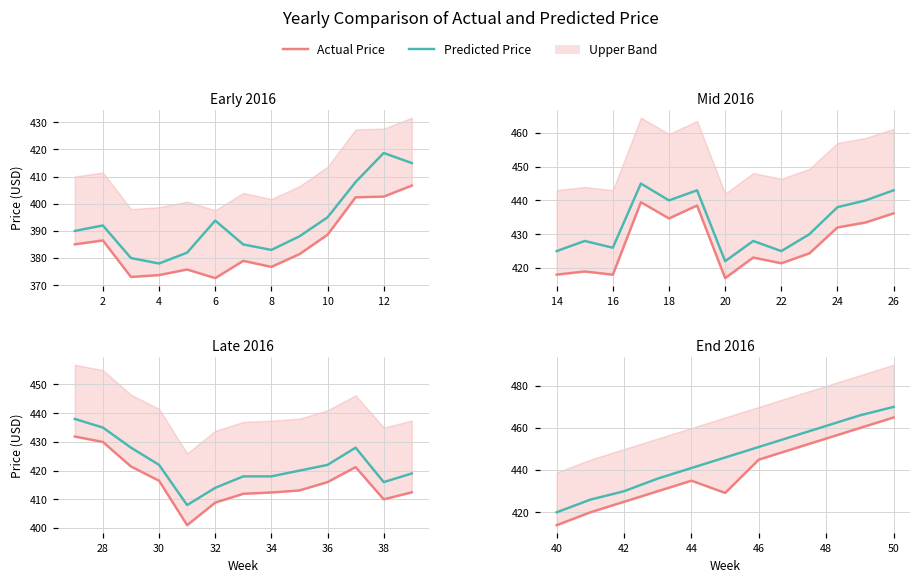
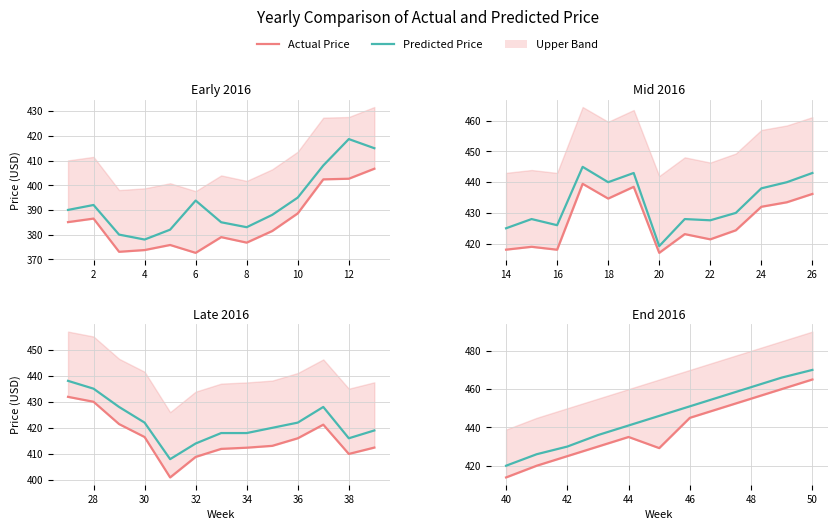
  {
    "Early 2016": {
      "Predicted Price": {
        "2": 392,
        "4": 378,
        "6": 394,
        "8": 383,
        "10": 395,
        "12": 419
      }
    },
    "Mid 2016": {
      "Predicted Price": {
        "14": 425,
        "16": 426,
        "18": 440,
-       "20": 422,
-       "22": 425,
+       "20": 419,
+       "22": 428,
        "24": 438,
        "26": 443
      }
    },
    "Late 2016": {
      "Predicted Price": {
        "28": 435,
        "30": 422,
        "32": 414,
        "34": 418,
        "36": 422,
        "38": 416
      }
    },
    "End 2016": {
      "Predicted Price": {
        "40": 420,
        "42": 430,
        "44": 441,
        "46": 451,
        "48": 461,
        "50": 470
      }
    }
  }
